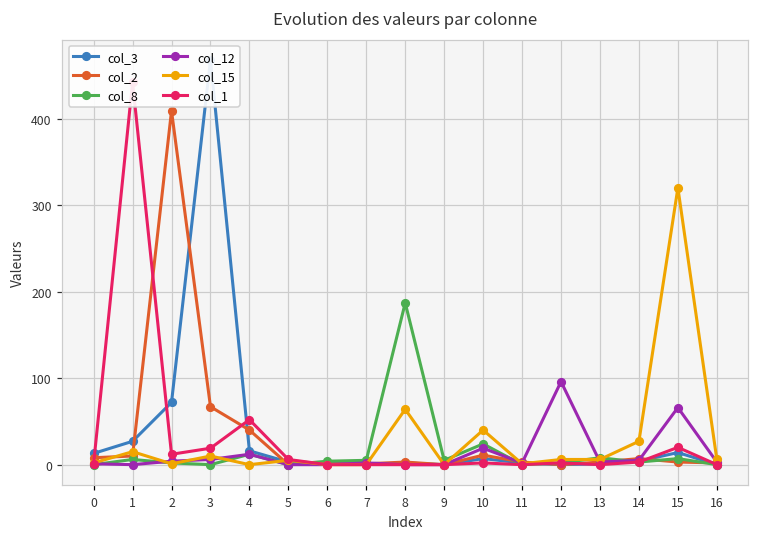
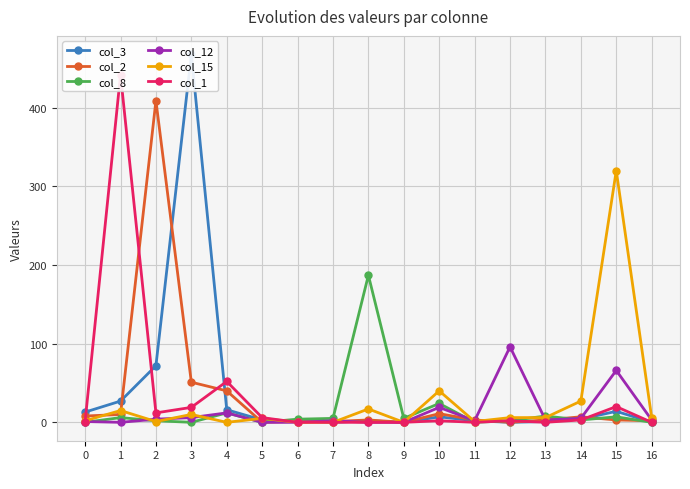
  {
    "col_3": {
      "0": 10,
      "1": 30,
      "2": 70,
      "4": 20,
      "10": 10,
      "15": 10
    },
    "col_2": {
      "0": 10,
      "1": 10,
      "2": 410,
-     "3": 70,
+     "3": 50,
      "4": 40,
      "10": 10,
      "15": 0
    },
    "col_8": {
      "1": 10,
      "3": 0,
      "8": 190,
      "9": 10,
      "10": 20,
      "15": 10
    },
    "col_12": {
      "1": 0,
      "3": 10,
      "10": 20,
      "12": 100,
      "15": 70
    },
    "col_15": {
      "1": 20,
      "3": 10,
      "4": 0,
-     "8": 60,
+     "8": 20,
      "10": 40,
      "12": 10,
      "14": 30,
      "15": 320
    },
    "col_1": {
      "2": 10,
      "3": 20,
      "4": 50,
      "10": 0,
      "15": 20
    }
  }
